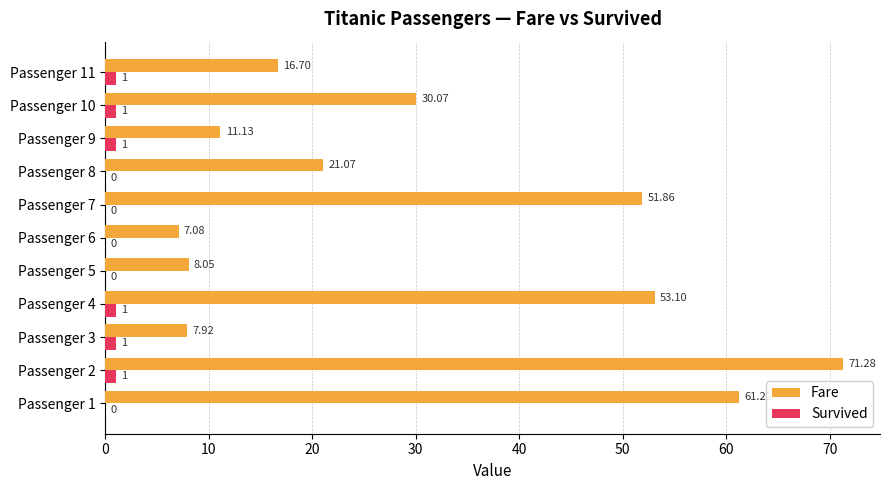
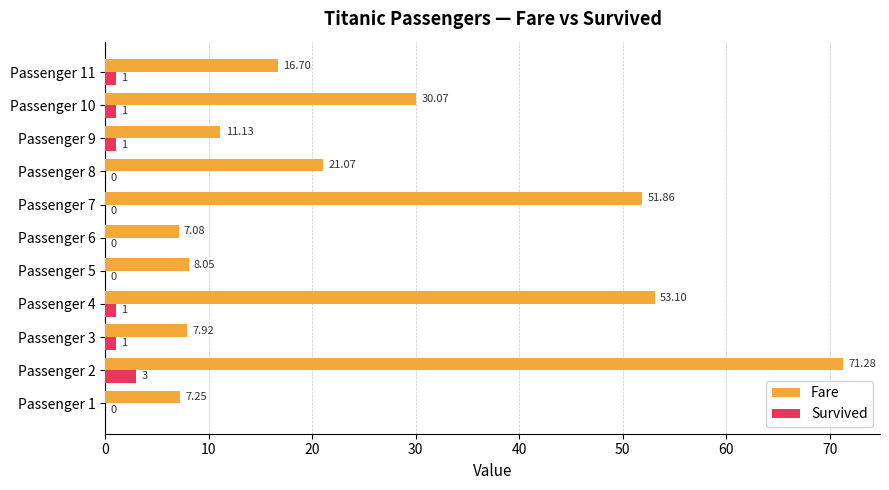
  {
    "Fare": {
-     "Passenger 1": 61.2
+     "Passenger 1": 7.3
    },
    "Survived": {
      "Passenger 11": 1,
      "Passenger 10": 1,
      "Passenger 9": 1,
      "Passenger 8": 0,
      "Passenger 7": 0,
      "Passenger 6": 0,
      "Passenger 5": 0,
      "Passenger 4": 1,
      "Passenger 3": 1,
-     "Passenger 2": 1,
+     "Passenger 2": 3,
      "Passenger 1": 0
    }
  }
